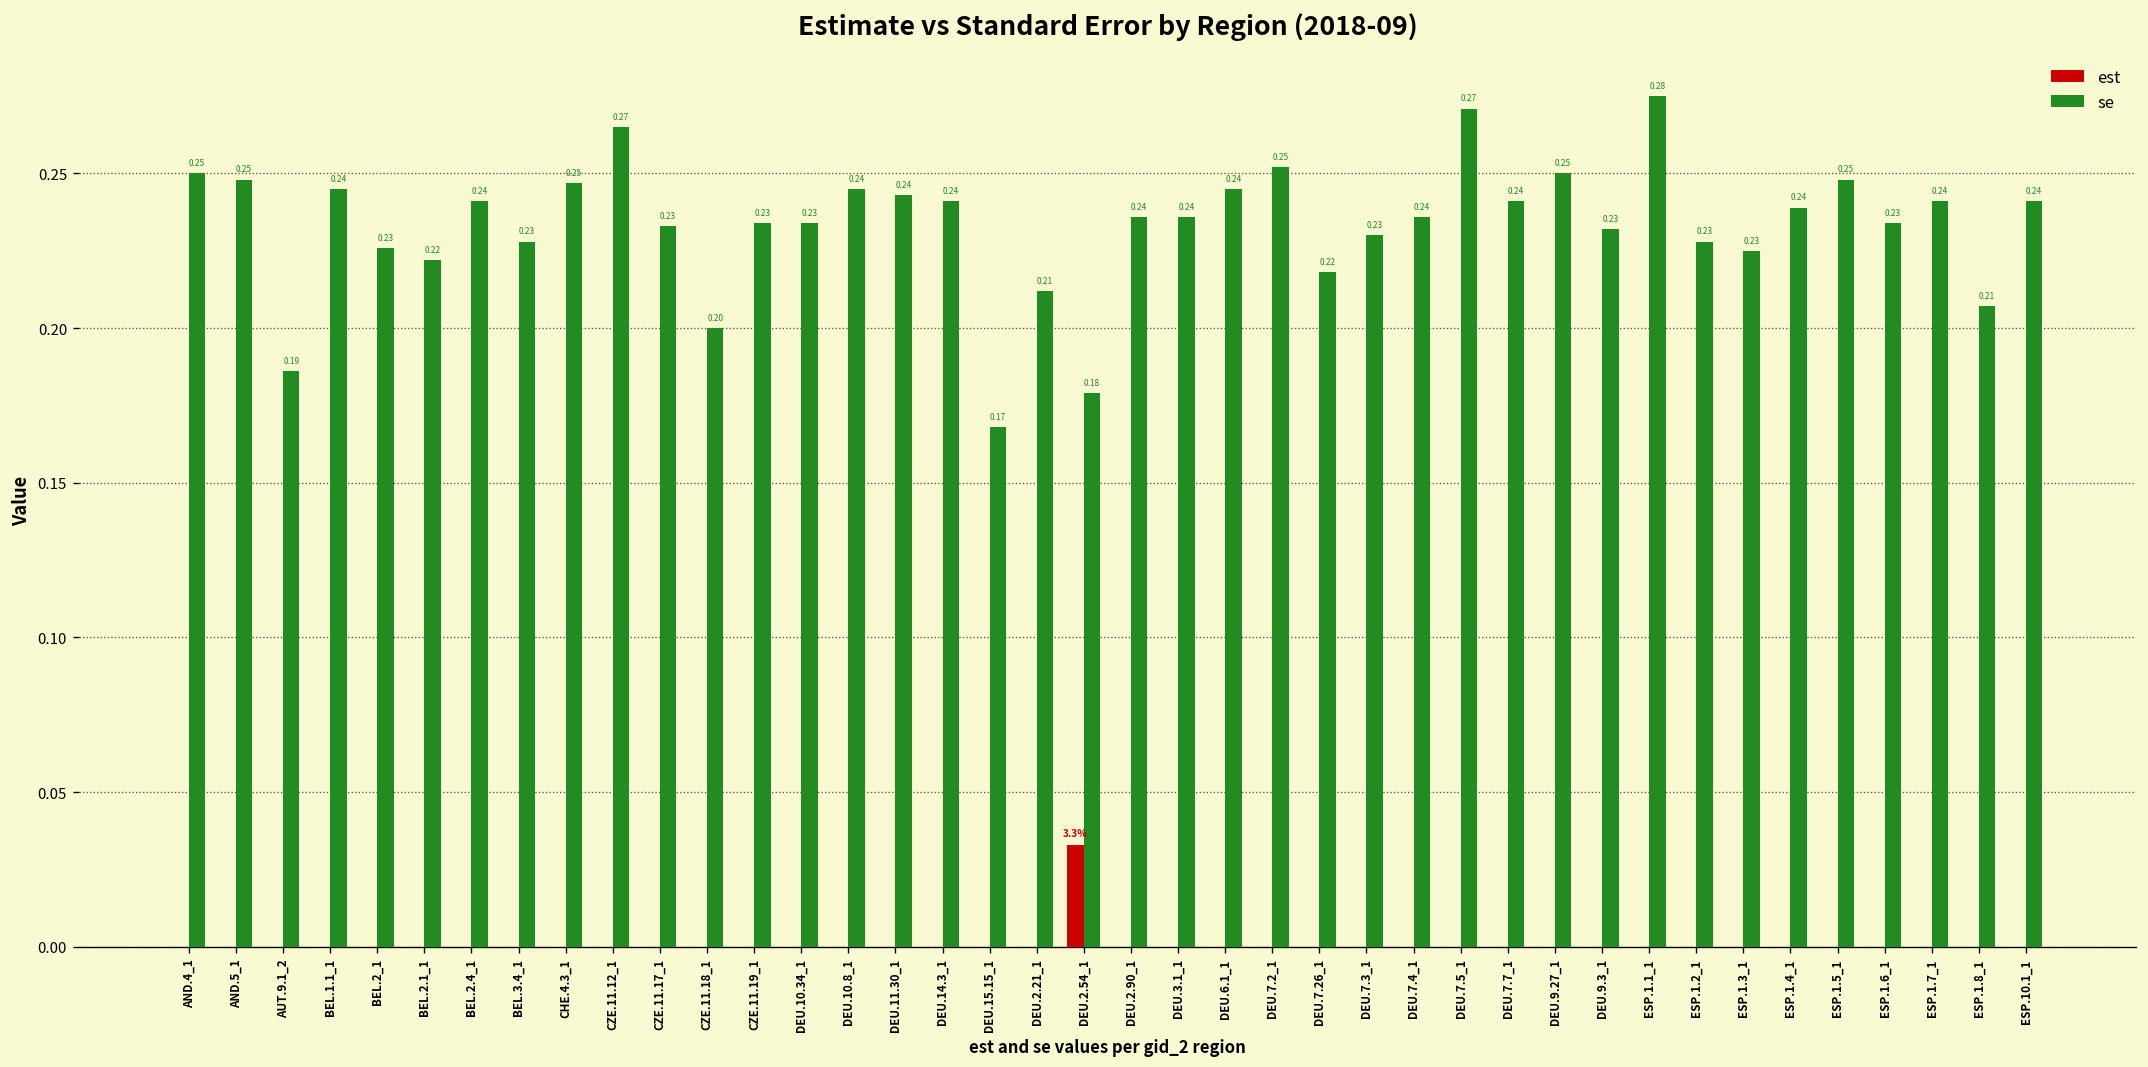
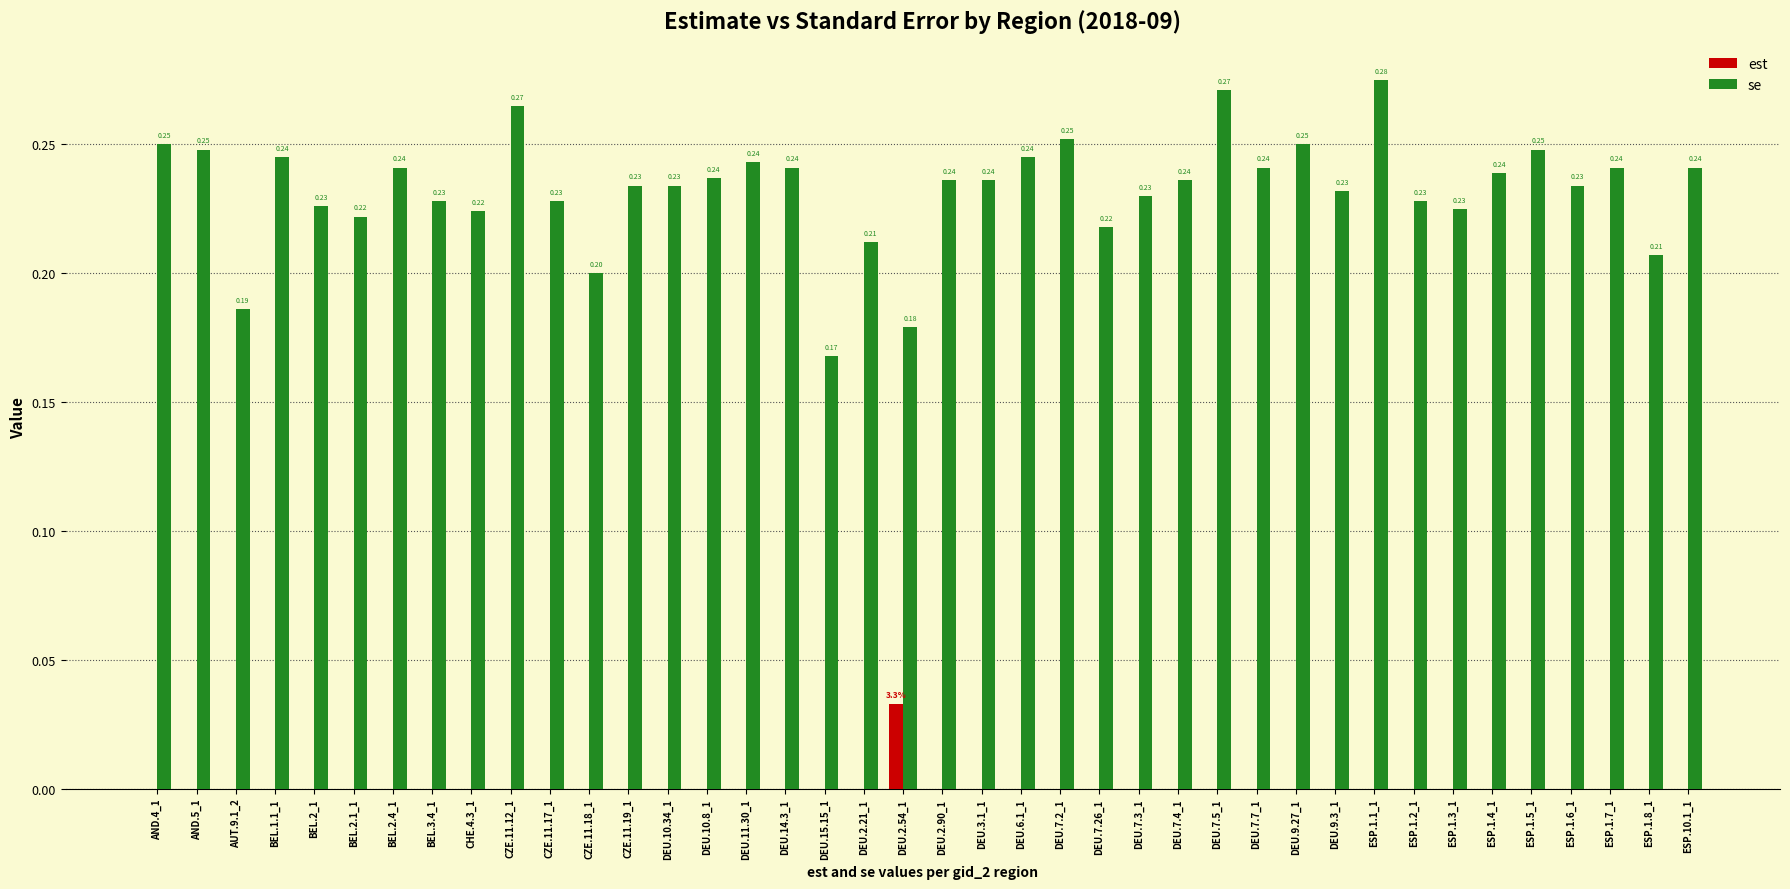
  {
    "est": {
      "DEU.2.54_1": "3.3%"
    },
    "se": {
      "AND.4_1": "0.25",
      "AND.5_1": "0.25",
      "AUT.9.1_2": "0.19",
      "BEL.1.1_1": "0.24",
      "BEL.2_1": "0.23",
      "BEL.2.1_1": "0.22",
      "BEL.2.4_1": "0.24",
      "BEL.3.4_1": "0.23",
-     "CHE.4.3_1": "0.25",
+     "CHE.4.3_1": "0.22",
      "CZE.11.12_1": "0.27",
-     "CZE.11.17_1": "0.233",
+     "CZE.11.17_1": "0.228",
      "CZE.11.18_1": "0.20",
      "CZE.11.19_1": "0.23",
      "DEU.10.34_1": "0.23",
-     "DEU.10.8_1": "0.245",
+     "DEU.10.8_1": "0.237",
      "DEU.11.30_1": "0.24",
      "DEU.14.3_1": "0.24",
      "DEU.15.15_1": "0.17",
      "DEU.2.21_1": "0.21",
      "DEU.2.54_1": "0.18",
      "DEU.2.90_1": "0.24",
      "DEU.3.1_1": "0.24",
      "DEU.6.1_1": "0.24",
      "DEU.7.2_1": "0.25",
      "DEU.7.26_1": "0.22",
      "DEU.7.3_1": "0.23",
      "DEU.7.4_1": "0.24",
      "DEU.7.5_1": "0.27",
      "DEU.7.7_1": "0.24",
      "DEU.9.27_1": "0.25",
      "DEU.9.3_1": "0.23",
      "ESP.1.1_1": "0.28",
      "ESP.1.2_1": "0.23",
      "ESP.1.3_1": "0.23",
      "ESP.1.4_1": "0.24",
      "ESP.1.5_1": "0.25",
      "ESP.1.6_1": "0.23",
      "ESP.1.7_1": "0.24",
      "ESP.1.8_1": "0.21",
      "ESP.10.1_1": "0.24"
    }
  }
